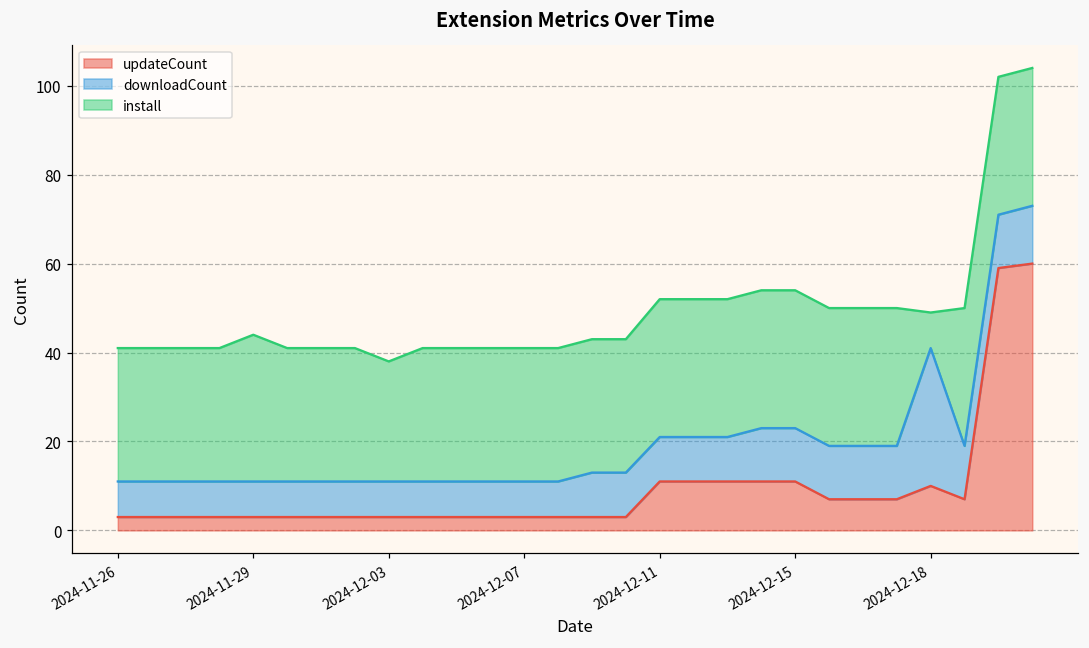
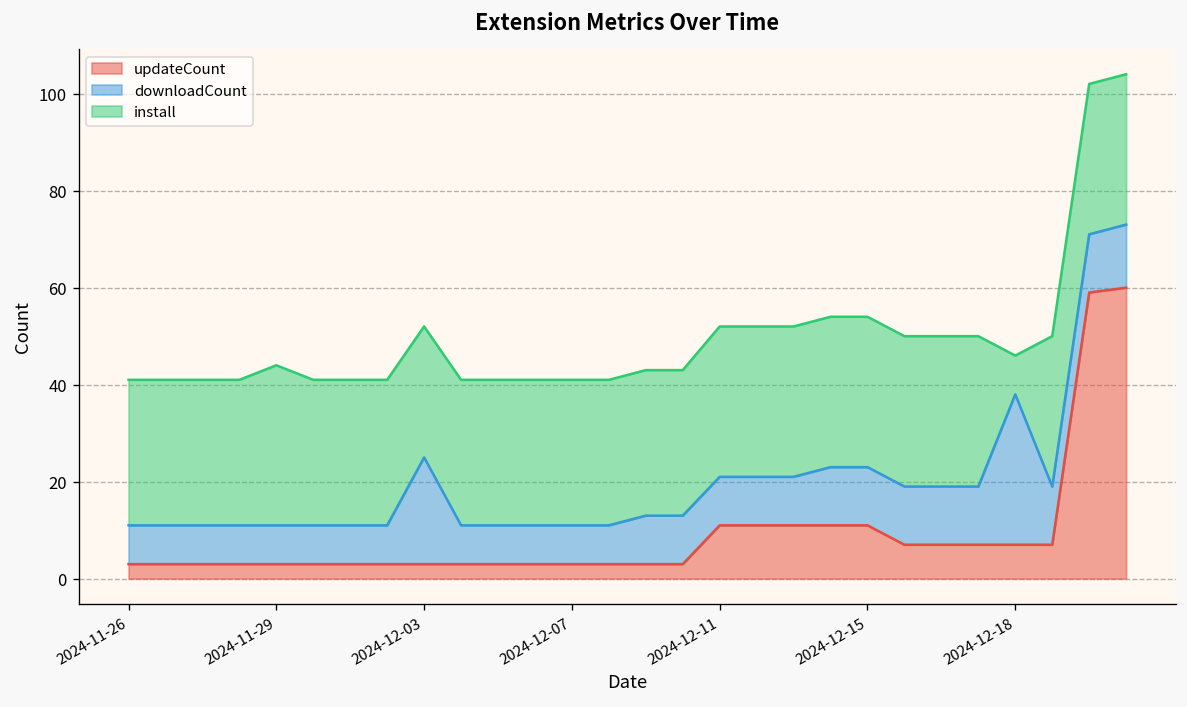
  {
    "updateCount": {
      "2024-11-29": 3,
      "2024-12-03": 3,
      "2024-12-07": 3,
      "2024-12-11": 11,
      "2024-12-15": 11,
-     "2024-12-18": 10
+     "2024-12-18": 7
    },
    "downloadCount": {
      "2024-11-29": 8,
-     "2024-12-03": 8,
+     "2024-12-03": 22,
      "2024-12-07": 8,
      "2024-12-11": 10,
      "2024-12-15": 12,
      "2024-12-18": 31
    },
    "install": {
      "2024-11-29": 33,
      "2024-12-03": 27,
      "2024-12-07": 30,
      "2024-12-11": 31,
      "2024-12-15": 31,
      "2024-12-18": 8
    }
  }
